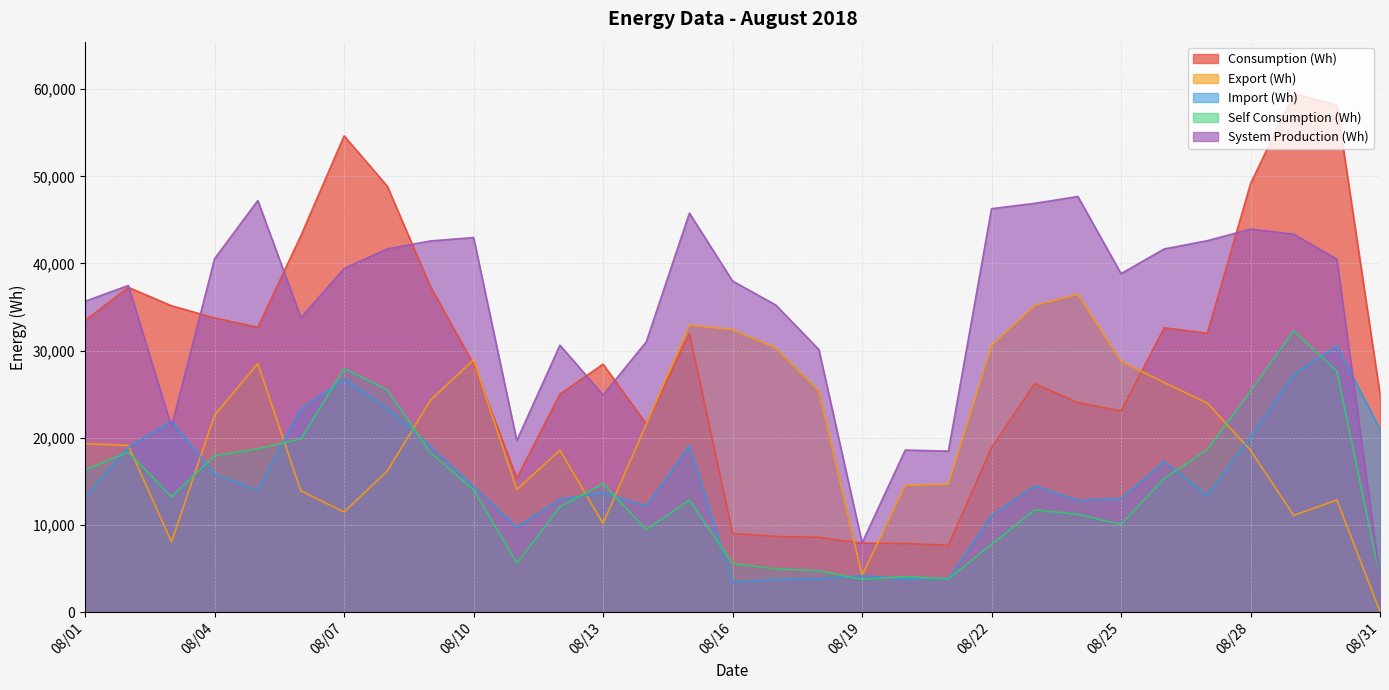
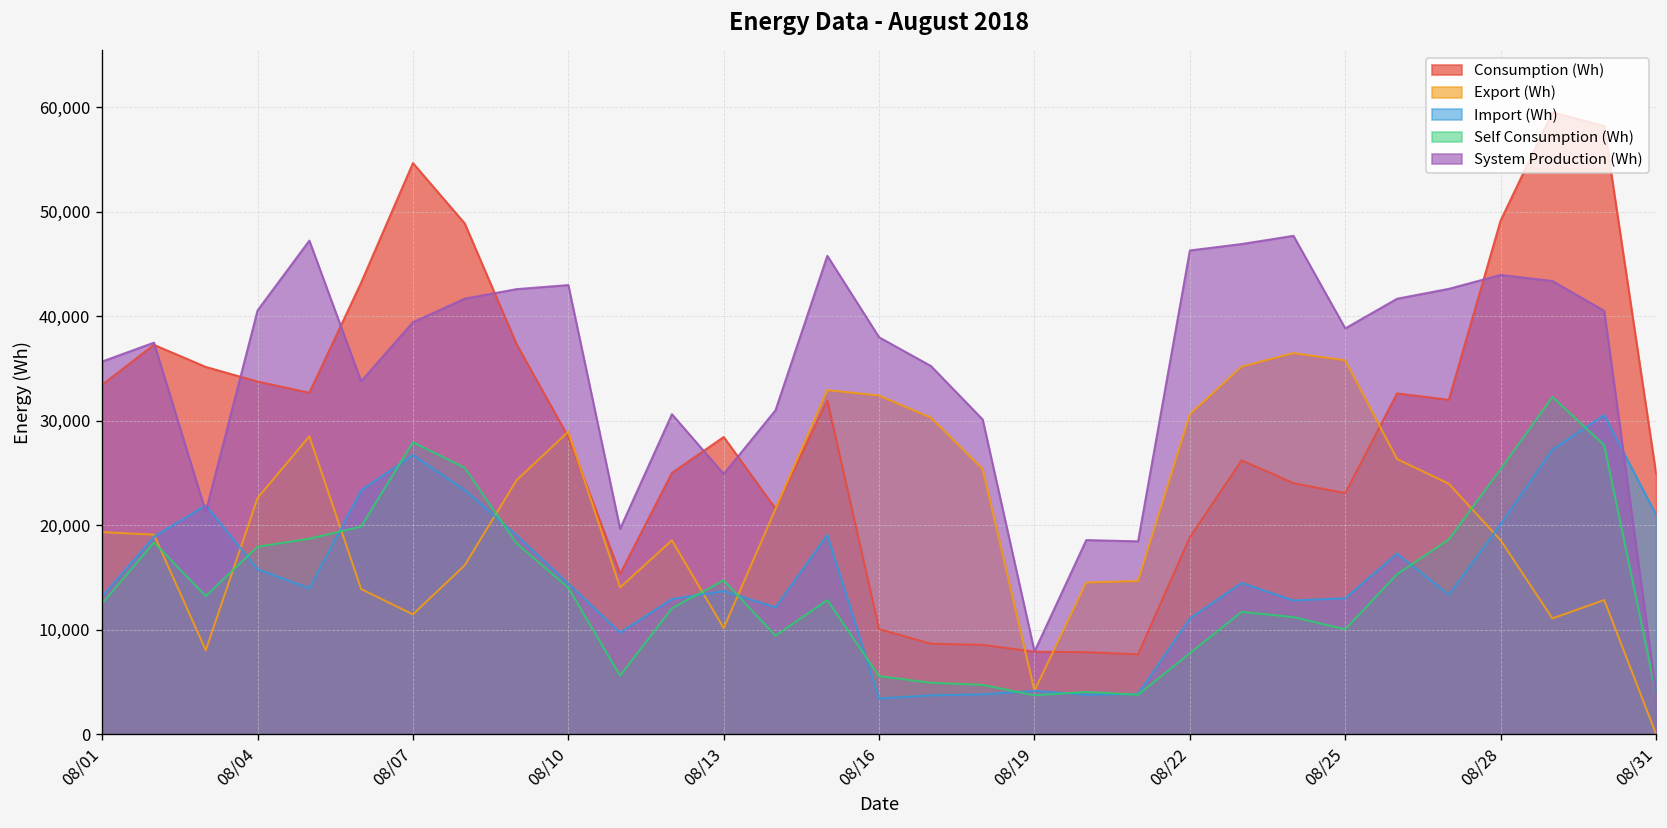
  {
    "Consumption (Wh)": {
      "08/01": "33,000",
      "08/04": "34,000",
      "08/07": "55,000",
      "08/10": "28,000",
      "08/13": "28,000",
-     "08/16": "9,000",
+     "08/16": "10,000",
      "08/22": "19,000",
      "08/25": "23,000",
      "08/28": "49,000",
      "08/31": "25,000"
    },
    "Export (Wh)": {
      "08/01": "19,000",
      "08/04": "23,000",
      "08/07": "11,000",
      "08/10": "29,000",
      "08/13": "10,000",
      "08/16": "32,000",
      "08/22": "31,000",
-     "08/25": "29,000",
+     "08/25": "36,000",
      "08/28": "19,000",
      "08/31": "0"
    },
    "Import (Wh)": {
      "08/01": "13,000",
      "08/04": "16,000",
      "08/07": "27,000",
      "08/10": "14,000",
      "08/13": "14,000",
      "08/16": "3,000",
      "08/22": "11,000",
      "08/25": "13,000",
      "08/28": "20,000",
      "08/31": "21,000"
    },
    "Self Consumption (Wh)": {
-     "08/01": "16,000",
+     "08/01": "13,000",
      "08/04": "18,000",
      "08/07": "28,000",
      "08/10": "14,000",
      "08/13": "15,000",
      "08/16": "6,000",
      "08/19": "4,000",
      "08/22": "8,000",
      "08/25": "10,000",
      "08/28": "25,000"
    },
    "System Production (Wh)": {
      "08/01": "36,000",
      "08/04": "41,000",
      "08/07": "39,000",
      "08/10": "43,000",
      "08/13": "25,000",
      "08/16": "38,000",
      "08/22": "46,000",
      "08/25": "39,000",
      "08/28": "44,000"
    }
  }
